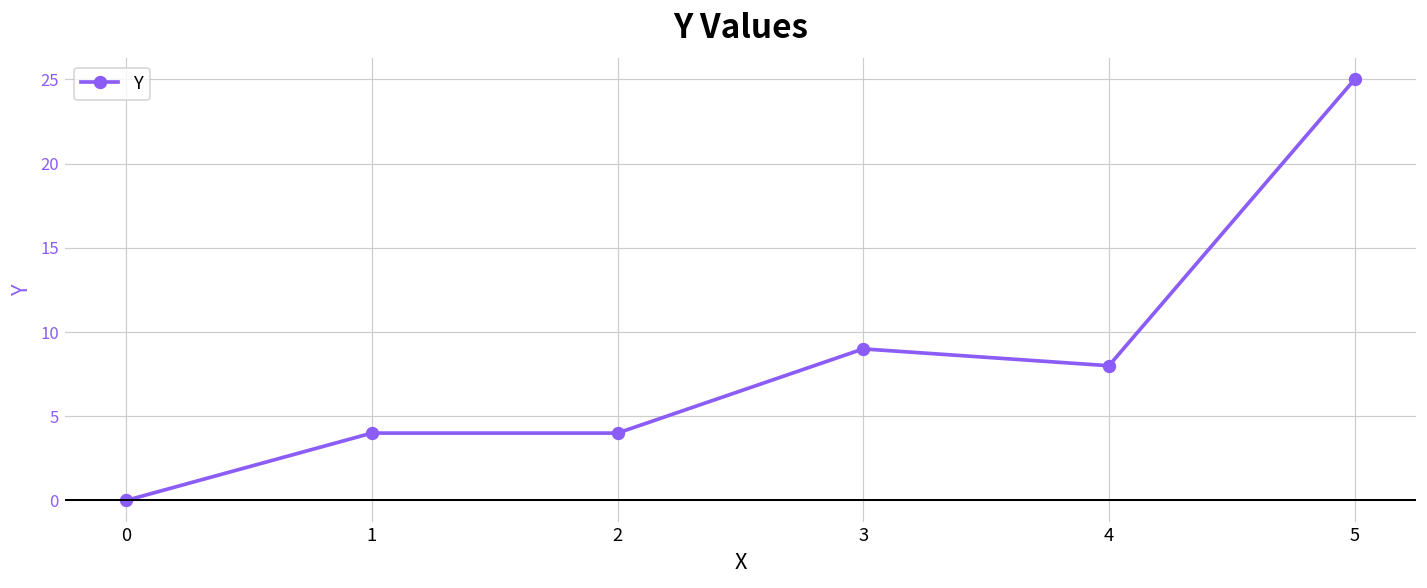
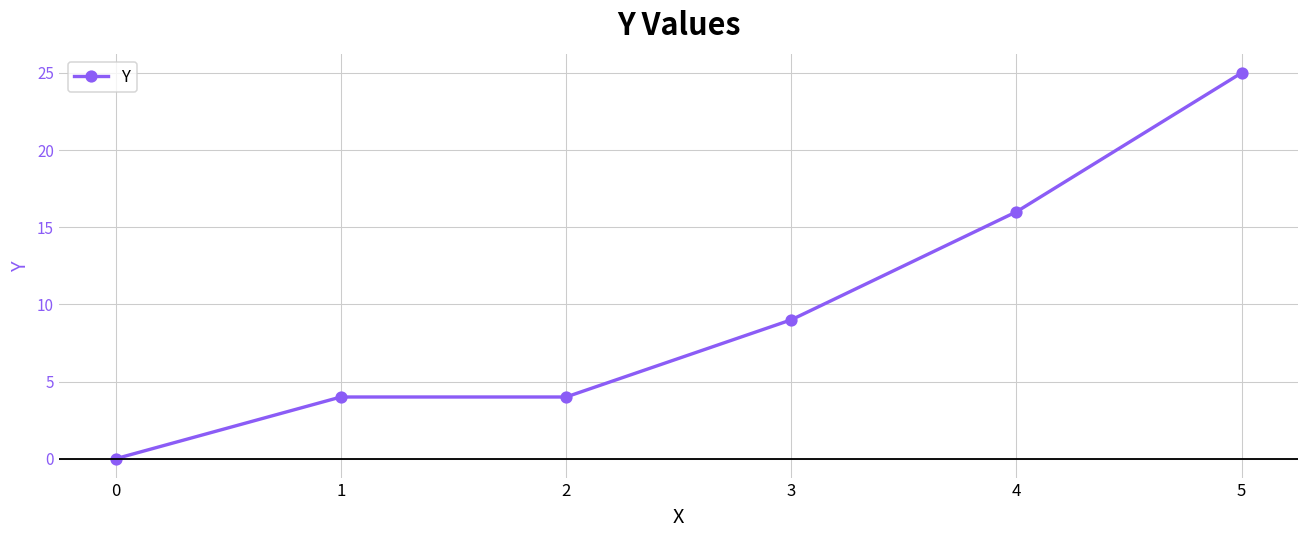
  {
    "0": 0,
    "1": 4,
    "2": 4,
    "3": 9,
-   "4": 8,
+   "4": 16,
    "5": 25
  }
